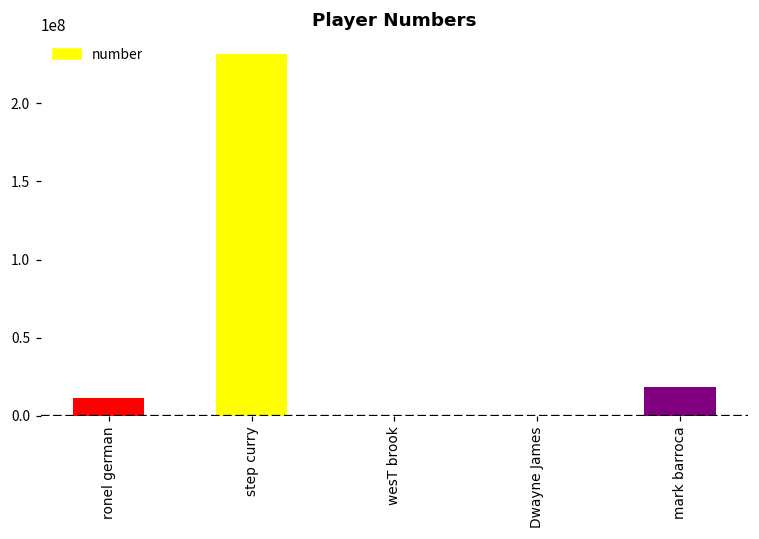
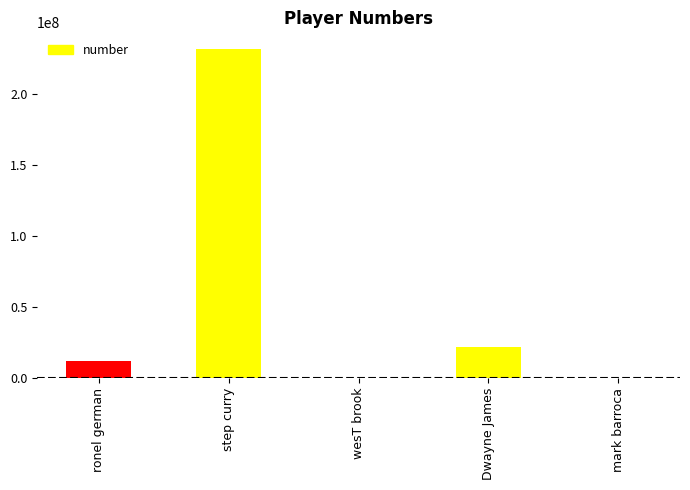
  {
    "ronel german": 12000000,
    "step curry": 232000000,
-   "Dwayne James": 0,
-   "mark barroca": 19000000
+   "Dwayne James": 22000000,
+   "mark barroca": 0
  }
